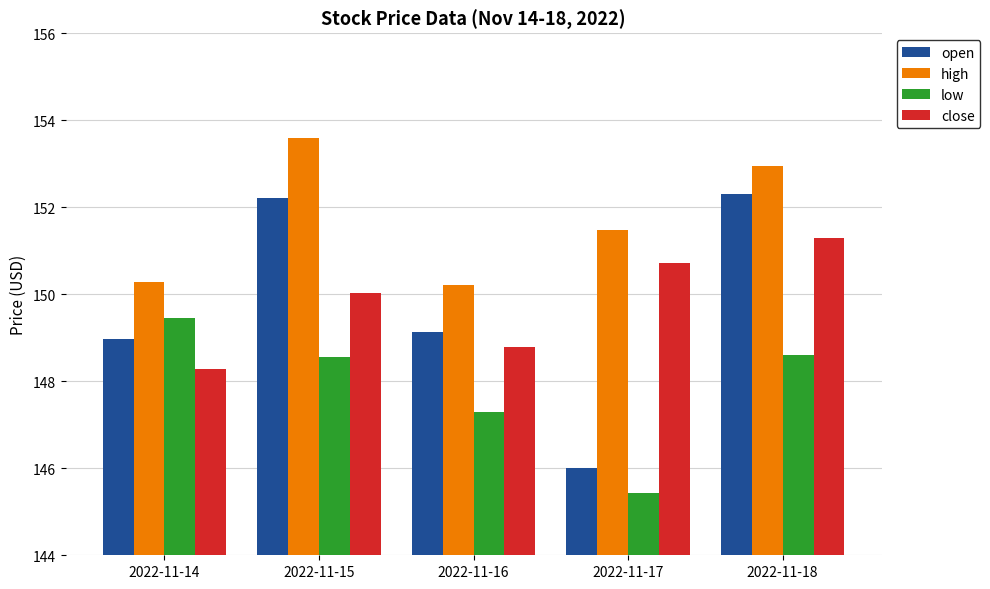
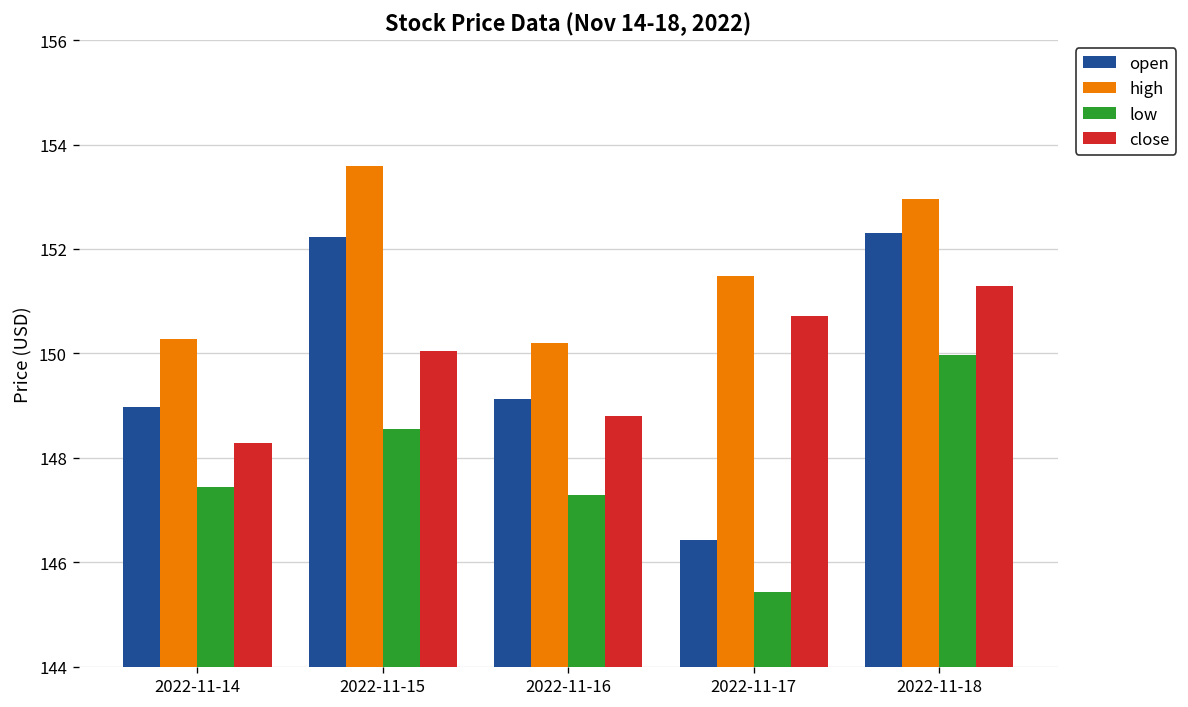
  {
    "open": {
      "2022-11-14": 149.0,
      "2022-11-15": 152.2,
      "2022-11-16": 149.1,
-     "2022-11-17": 146.0,
+     "2022-11-17": 146.4,
      "2022-11-18": 152.3
    },
    "high": {
      "2022-11-14": 150.3,
      "2022-11-15": 153.6,
      "2022-11-16": 150.2,
      "2022-11-17": 151.5,
      "2022-11-18": 153.0
    },
    "low": {
-     "2022-11-14": 149.4,
+     "2022-11-14": 147.4,
      "2022-11-15": 148.6,
      "2022-11-16": 147.3,
      "2022-11-17": 145.4,
-     "2022-11-18": 148.6
+     "2022-11-18": 150.0
    },
    "close": {
      "2022-11-14": 148.3,
      "2022-11-15": 150.0,
      "2022-11-16": 148.8,
      "2022-11-17": 150.7,
      "2022-11-18": 151.3
    }
  }
